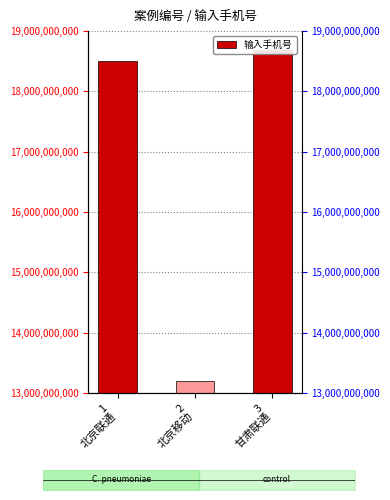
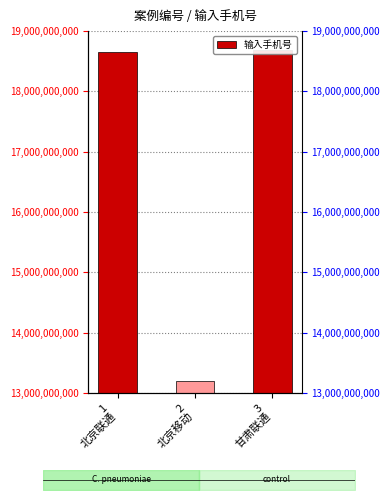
  {
-   "1 北京联通": "18,500,000,000",
+   "1 北京联通": "18,700,000,000",
    "2 北京移动": "13,200,000,000"
  }
